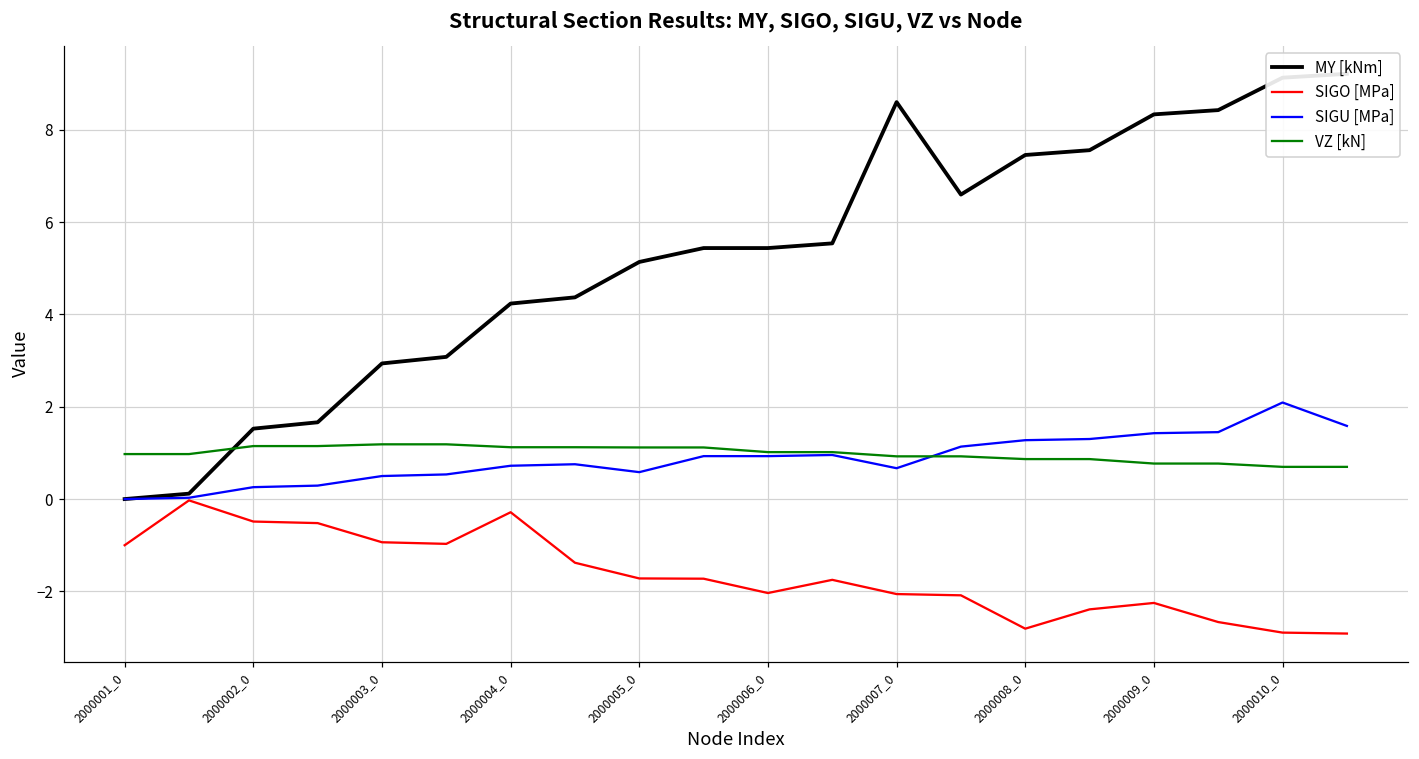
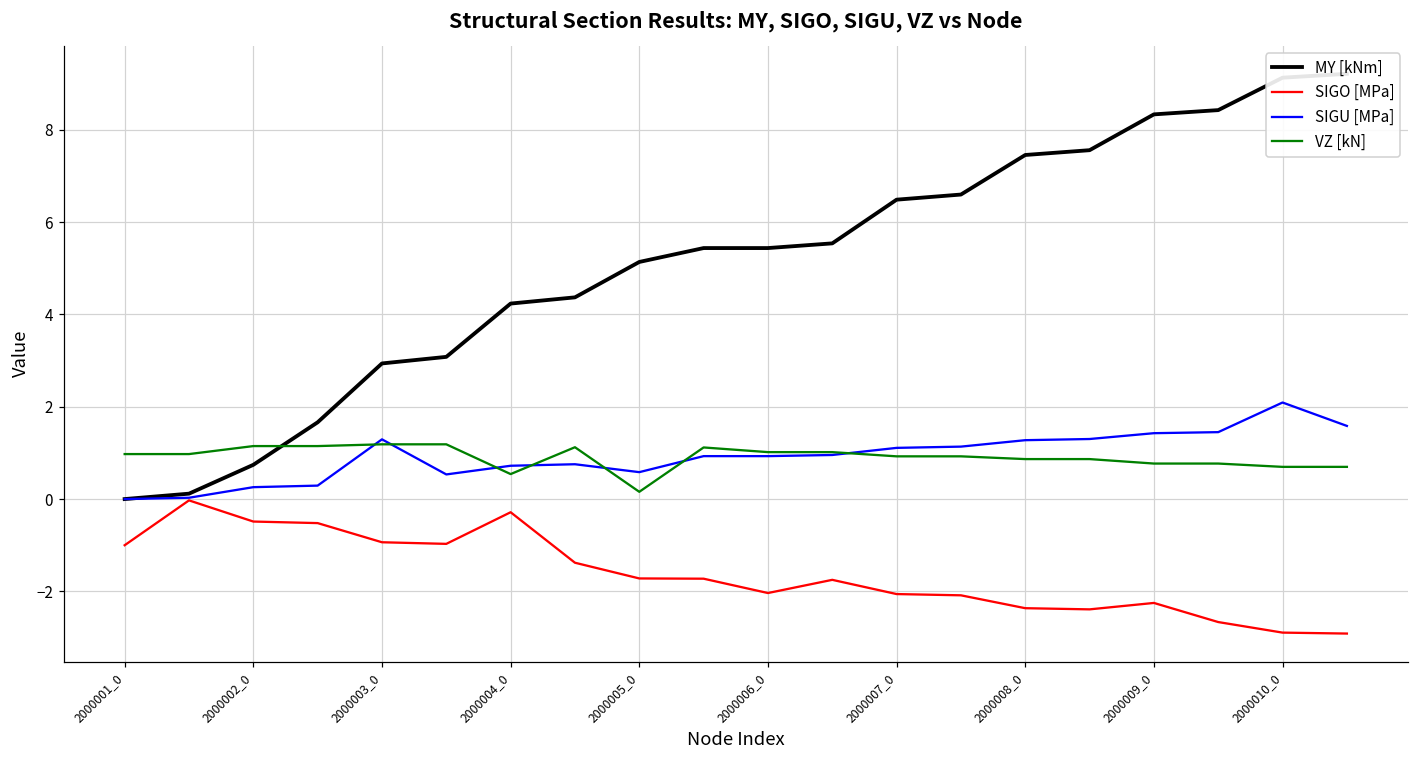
  {
    "MY [kNm]": {
-     "2000002_0": 1.5,
+     "2000002_0": 0.7,
      "2000003_0": 2.9,
      "2000004_0": 4.2,
      "2000005_0": 5.1,
      "2000006_0": 5.4,
-     "2000007_0": 8.6,
+     "2000007_0": 6.5,
      "2000008_0": 7.5,
      "2000009_0": 8.3
    },
    "SIGO [MPa]": {
      "2000001_0": -1.0,
      "2000002_0": -0.5,
      "2000003_0": -0.9,
      "2000004_0": -0.3,
      "2000005_0": -1.7,
      "2000006_0": -2.0,
      "2000007_0": -2.1,
-     "2000008_0": -2.8,
+     "2000008_0": -2.4,
      "2000009_0": -2.3,
      "2000010_0": -2.9
    },
    "SIGU [MPa]": {
      "2000002_0": 0.3,
-     "2000003_0": 0.5,
+     "2000003_0": 1.3,
      "2000004_0": 0.7,
      "2000005_0": 0.6,
      "2000006_0": 0.9,
-     "2000007_0": 0.7,
+     "2000007_0": 1.1,
      "2000008_0": 1.3,
      "2000009_0": 1.4,
      "2000010_0": 2.1
    },
    "VZ [kN]": {
      "2000001_0": 1.0,
      "2000002_0": 1.1,
      "2000003_0": 1.2,
-     "2000004_0": 1.1,
-     "2000005_0": 1.1,
+     "2000004_0": 0.5,
+     "2000005_0": 0.2,
      "2000006_0": 1.0,
      "2000007_0": 0.9,
      "2000008_0": 0.9,
      "2000009_0": 0.8,
      "2000010_0": 0.7
    }
  }
